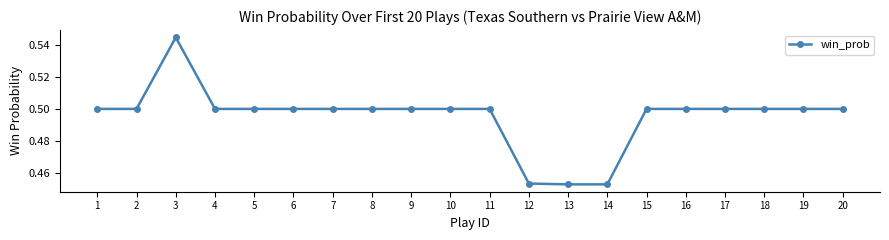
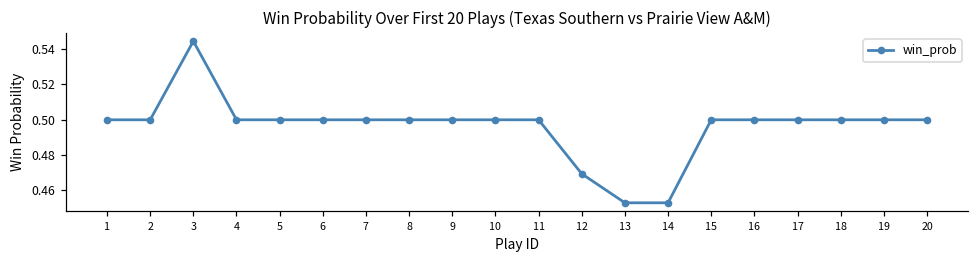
  {
    "1": 0.500,
    "2": 0.500,
    "3": 0.545,
    "4": 0.500,
    "5": 0.500,
    "6": 0.500,
    "7": 0.500,
    "8": 0.500,
    "9": 0.500,
    "10": 0.500,
    "11": 0.500,
-   "12": 0.454,
+   "12": 0.469,
    "13": 0.453,
    "14": 0.453,
    "15": 0.500,
    "16": 0.500,
    "17": 0.500,
    "18": 0.500,
    "19": 0.500,
    "20": 0.500
  }
